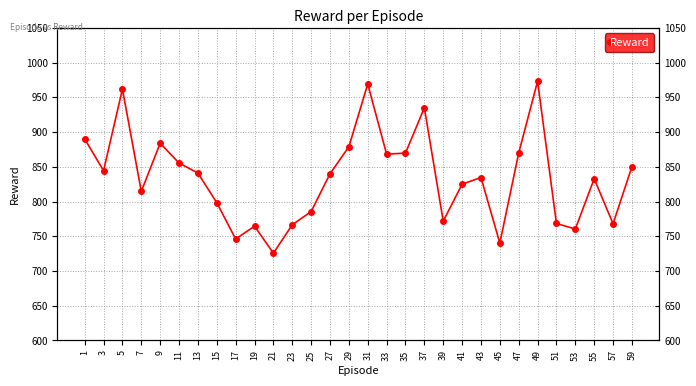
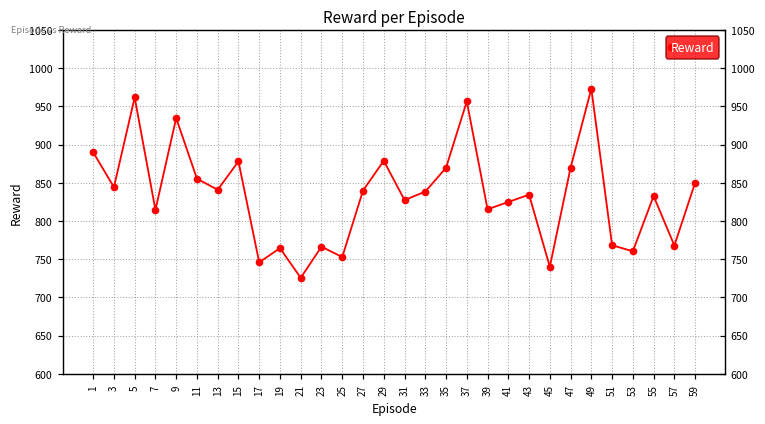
  {
    "1": 890,
    "3": 840,
    "5": 960,
    "7": 810,
-   "9": 880,
+   "9": 930,
    "11": 860,
    "13": 840,
-   "15": 800,
+   "15": 880,
    "17": 750,
    "19": 760,
    "21": 730,
    "23": 770,
-   "25": 790,
+   "25": 750,
    "27": 840,
    "29": 880,
-   "31": 970,
-   "33": 870,
+   "31": 830,
+   "33": 840,
    "35": 870,
-   "37": 930,
-   "39": 770,
+   "37": 960,
+   "39": 820,
    "41": 820,
    "43": 830,
    "45": 740,
    "47": 870,
    "49": 970,
    "51": 770,
    "53": 760,
    "55": 830,
    "57": 770,
    "59": 850
  }
